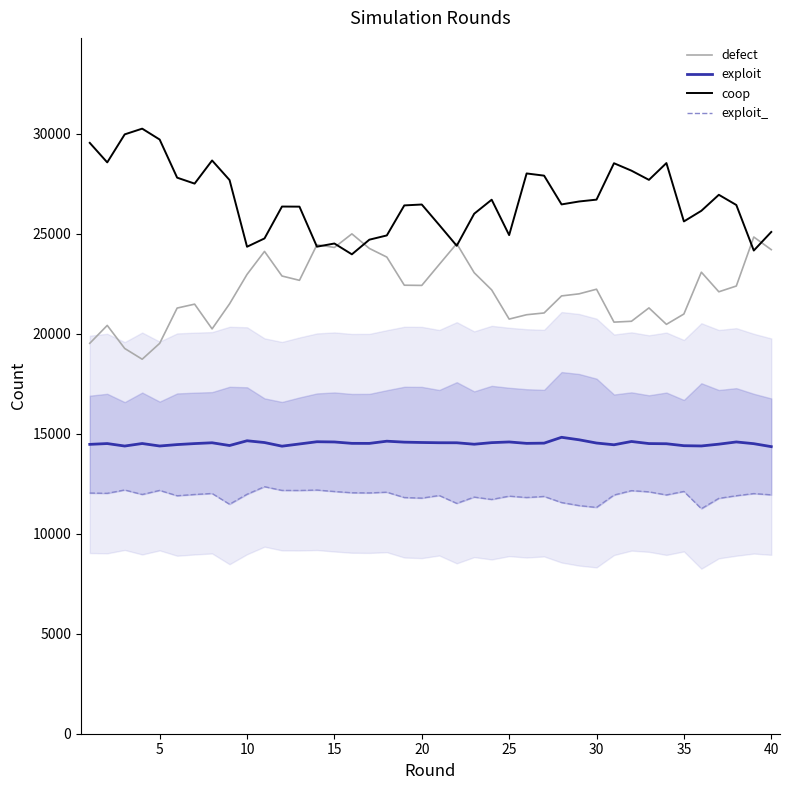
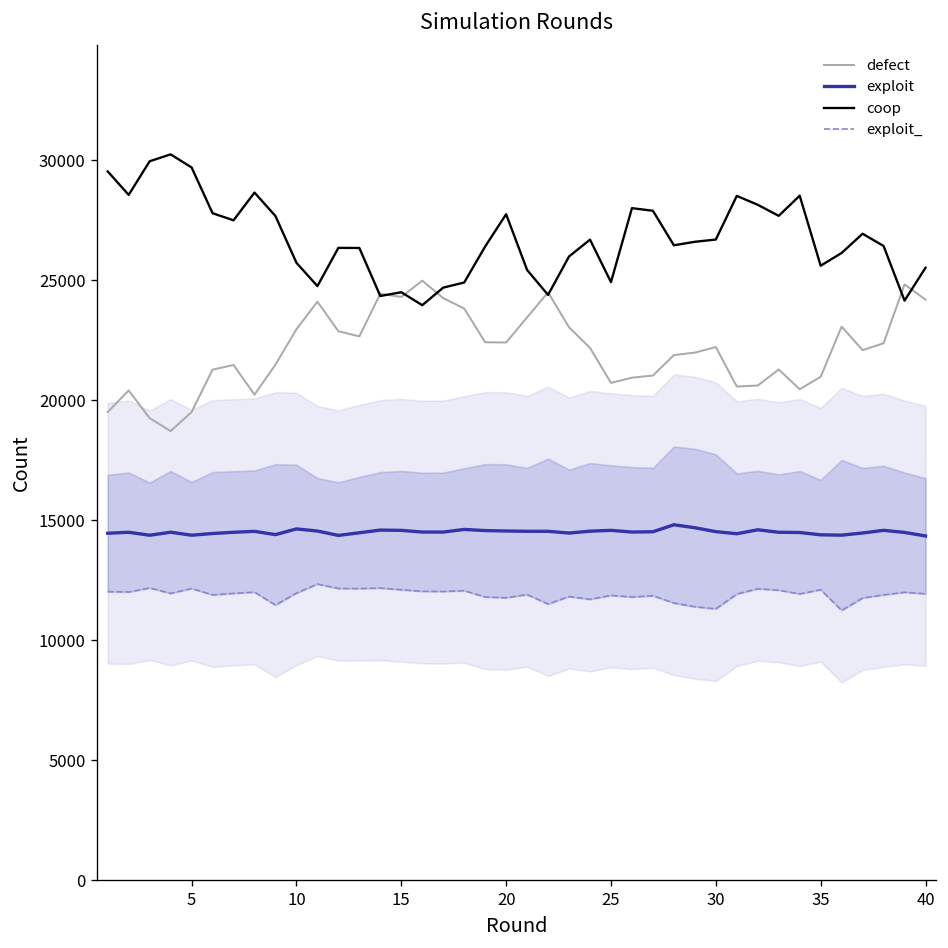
  {
    "exploit": {
      "5": 14400,
      "10": 14600,
      "15": 14600,
      "20": 14600,
      "25": 14600,
      "30": 14500,
      "35": 14400,
      "40": 14400
    },
    "coop": {
      "5": 29700,
-     "10": 24300,
+     "10": 25700,
      "15": 24500,
-     "20": 26500,
+     "20": 27800,
      "25": 24900,
      "30": 26700,
      "35": 25600,
-     "40": 25100
+     "40": 25500
    }
  }
